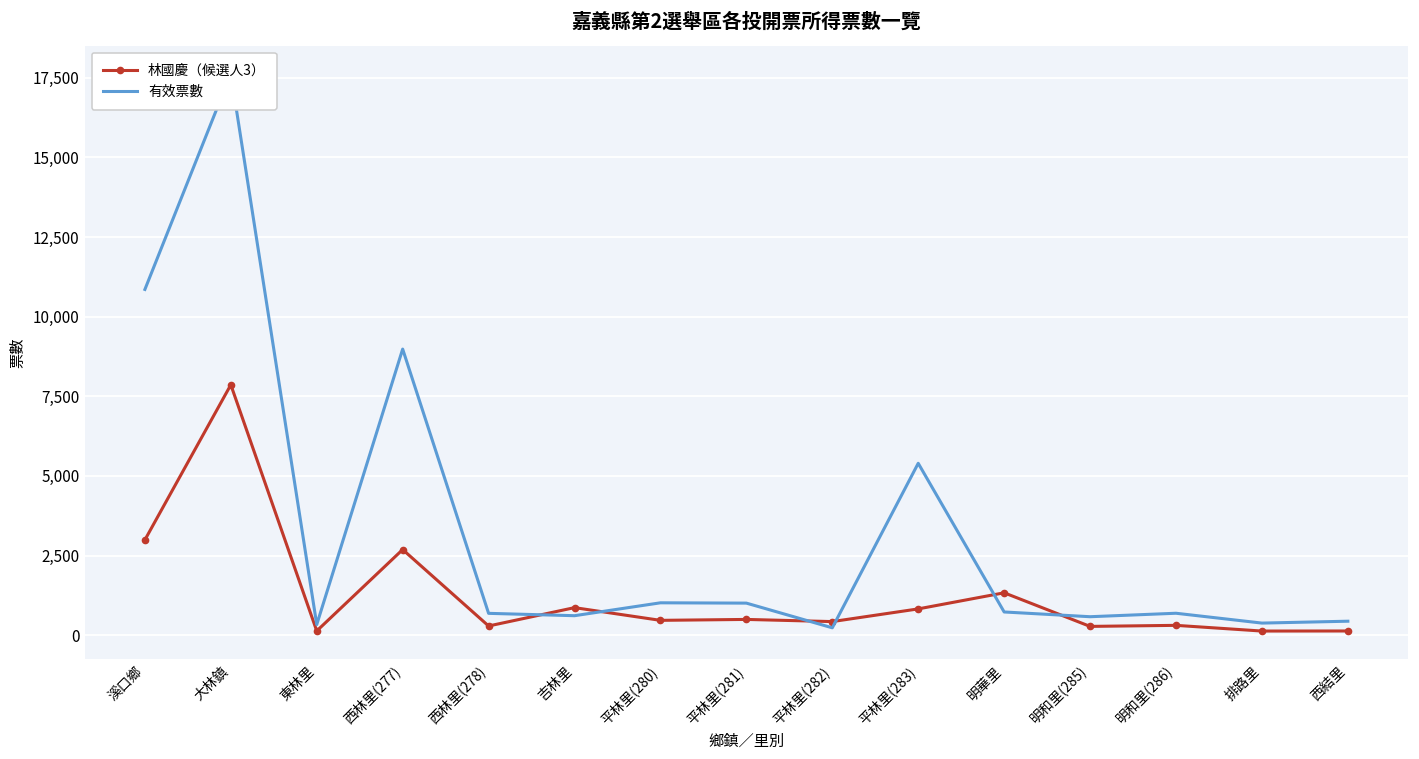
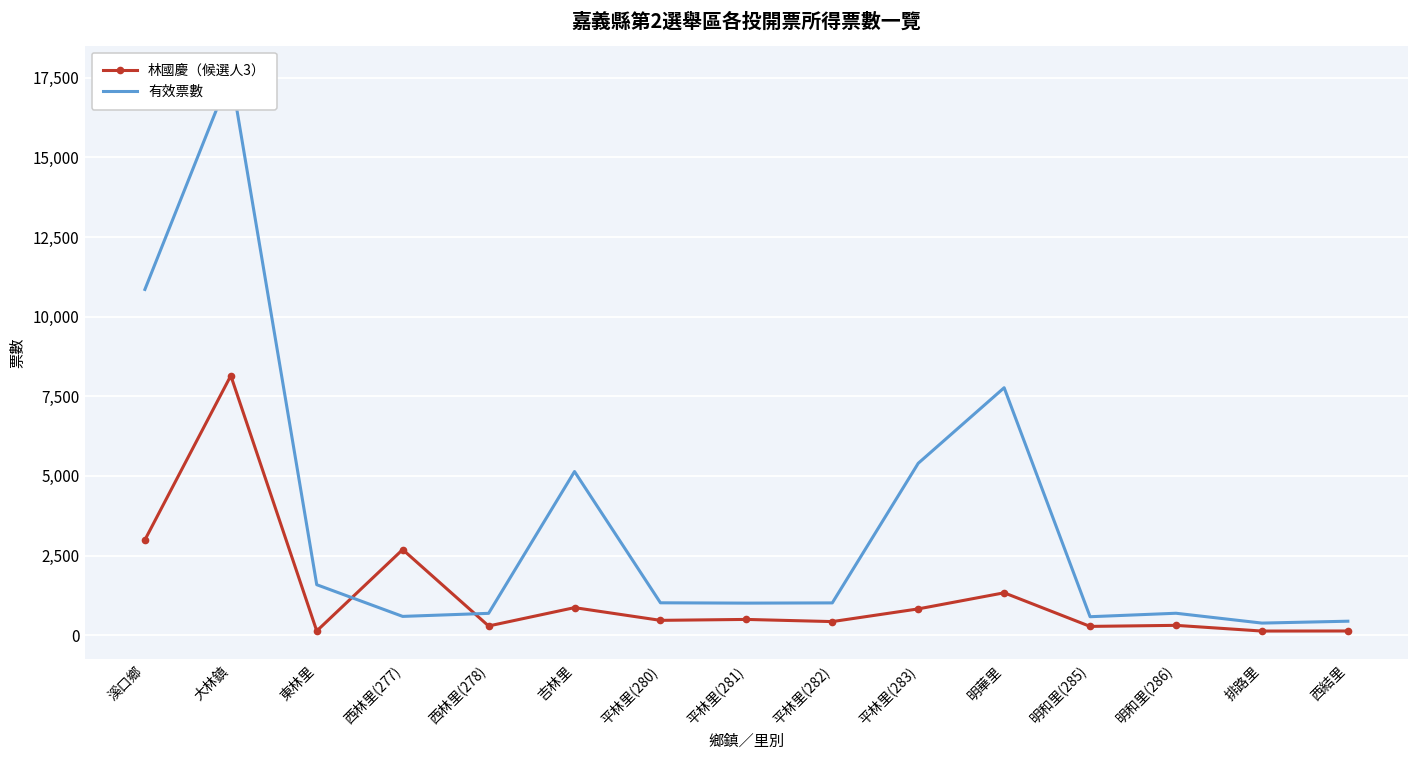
  {
    "林國慶（候選人3）": {
      "溪口鄉": "3,000",
-     "大林鎮": "7,900",
+     "大林鎮": "8,100",
      "東林里": "100",
      "西林里(277)": "2,700",
      "西林里(278)": "300",
      "吉林里": "900",
      "平林里(280)": "500",
      "平林里(281)": "500",
      "平林里(282)": "400",
      "平林里(283)": "800",
      "明華里": "1,300",
      "明和里(285)": "300",
      "明和里(286)": "300",
      "排路里": "100",
      "西結里": "100"
    },
    "有效票數": {
      "溪口鄉": "10,900",
-     "東林里": "300",
-     "西林里(277)": "9,000",
+     "東林里": "1,600",
+     "西林里(277)": "600",
      "西林里(278)": "700",
-     "吉林里": "600",
+     "吉林里": "5,100",
      "平林里(280)": "1,000",
      "平林里(281)": "1,000",
-     "平林里(282)": "200",
+     "平林里(282)": "1,000",
      "平林里(283)": "5,400",
-     "明華里": "700",
+     "明華里": "7,800",
      "明和里(285)": "600",
      "明和里(286)": "700",
      "排路里": "400",
      "西結里": "400"
    }
  }
